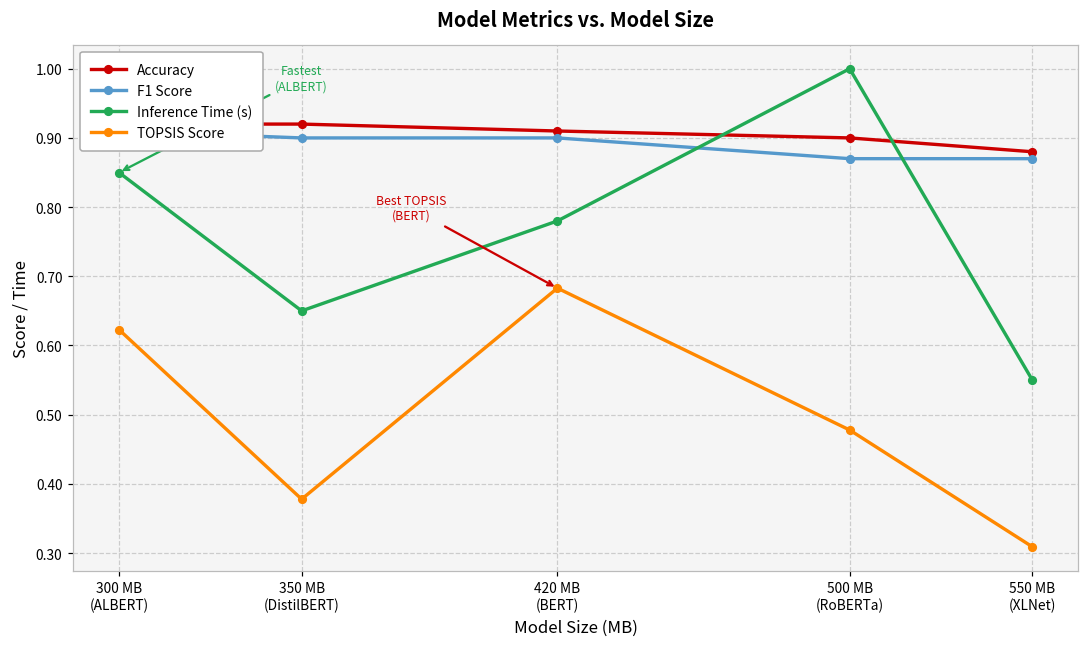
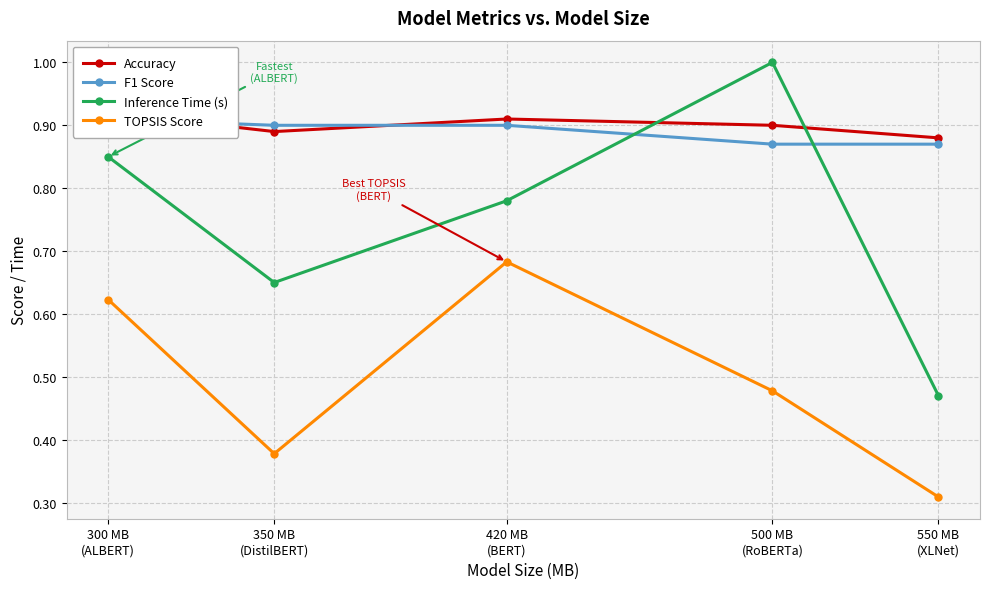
  {
    "Accuracy": {
-     "350 MB (DistilBERT)": 0.92,
+     "350 MB (DistilBERT)": 0.89,
      "420 MB (BERT)": 0.91,
      "500 MB (RoBERTa)": 0.90,
      "550 MB (XLNet)": 0.88
    },
    "F1 Score": {
      "350 MB (DistilBERT)": 0.90,
      "420 MB (BERT)": 0.90,
      "500 MB (RoBERTa)": 0.87,
      "550 MB (XLNet)": 0.87
    },
    "Inference Time (s)": {
      "300 MB (ALBERT)": 0.85,
      "350 MB (DistilBERT)": 0.65,
      "420 MB (BERT)": 0.78,
      "500 MB (RoBERTa)": 1.00,
-     "550 MB (XLNet)": 0.55
+     "550 MB (XLNet)": 0.47
    },
    "TOPSIS Score": {
      "300 MB (ALBERT)": 0.62,
      "350 MB (DistilBERT)": 0.38,
      "420 MB (BERT)": 0.68,
      "500 MB (RoBERTa)": 0.48,
      "550 MB (XLNet)": 0.31
    }
  }
